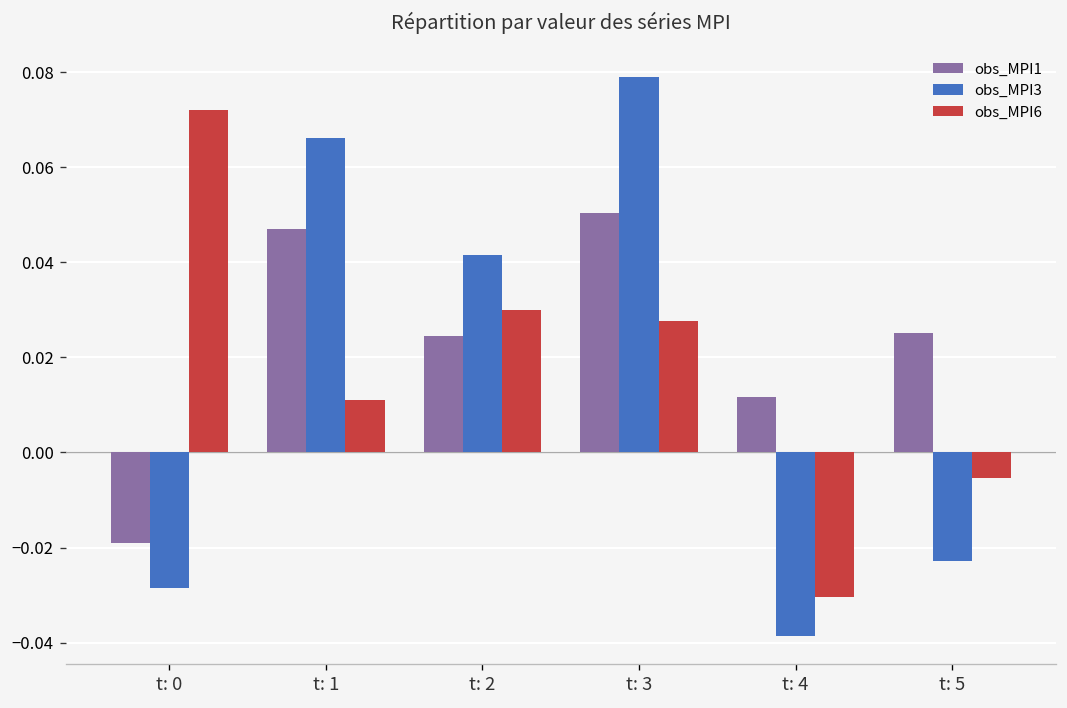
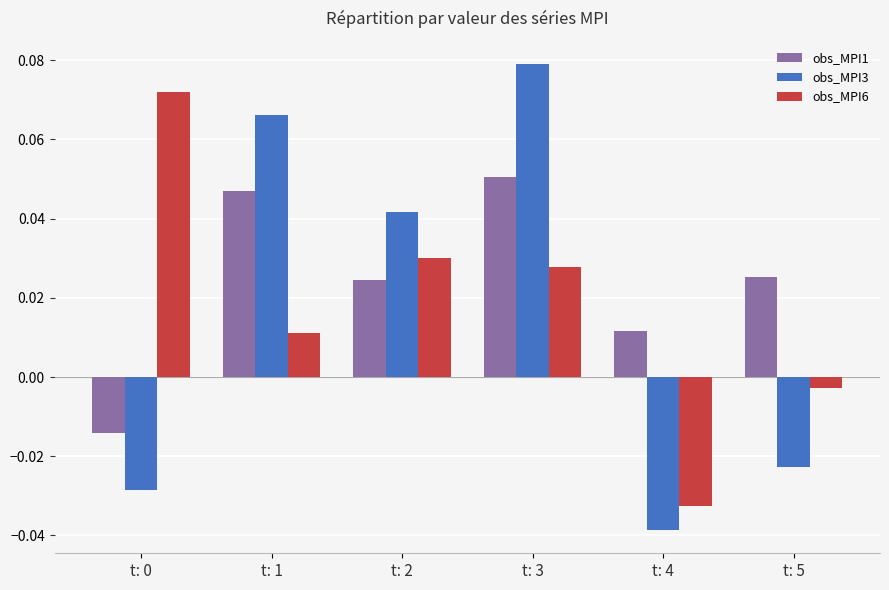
  {
    "obs_MPI1": {
-     "t: 0": -0.019,
+     "t: 0": -0.014,
      "t: 1": 0.047,
      "t: 2": 0.024,
      "t: 3": 0.050,
      "t: 4": 0.012,
      "t: 5": 0.025
    },
    "obs_MPI3": {
      "t: 0": -0.029,
      "t: 1": 0.066,
      "t: 2": 0.042,
      "t: 3": 0.079,
      "t: 4": -0.039,
      "t: 5": -0.023
    },
    "obs_MPI6": {
      "t: 0": 0.072,
      "t: 1": 0.011,
      "t: 2": 0.030,
      "t: 3": 0.028,
-     "t: 4": -0.030,
-     "t: 5": -0.005
+     "t: 4": -0.033,
+     "t: 5": -0.003
    }
  }
